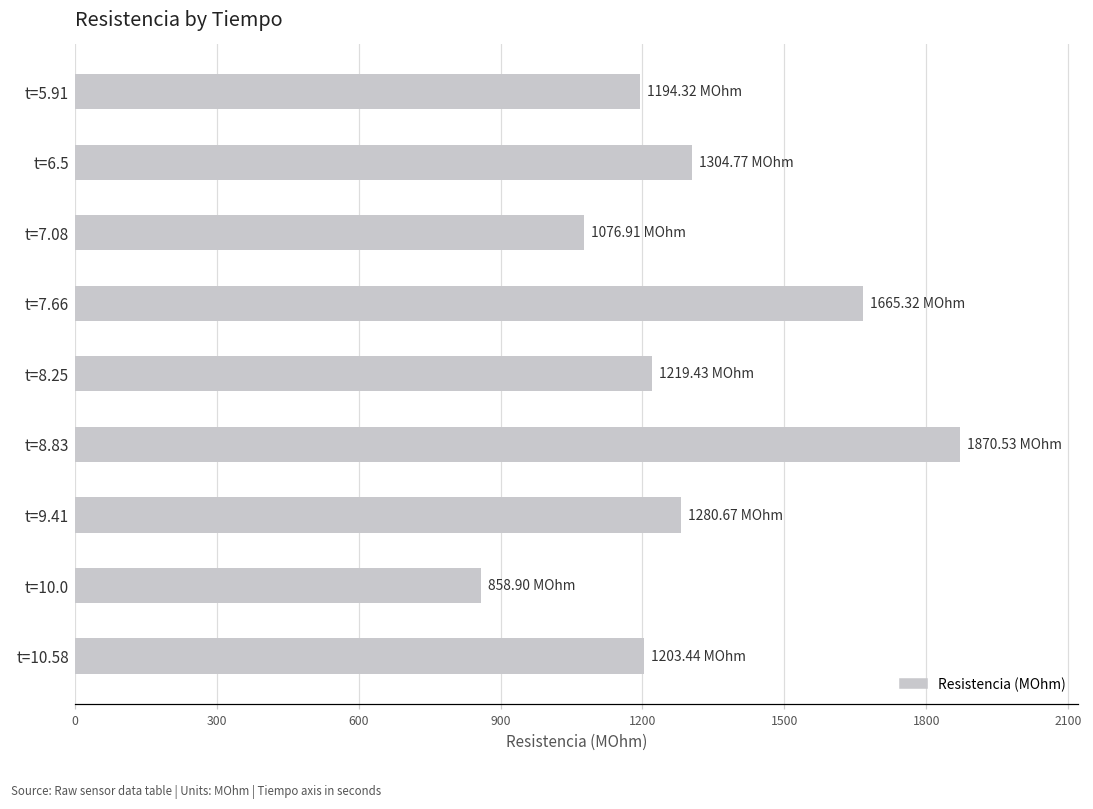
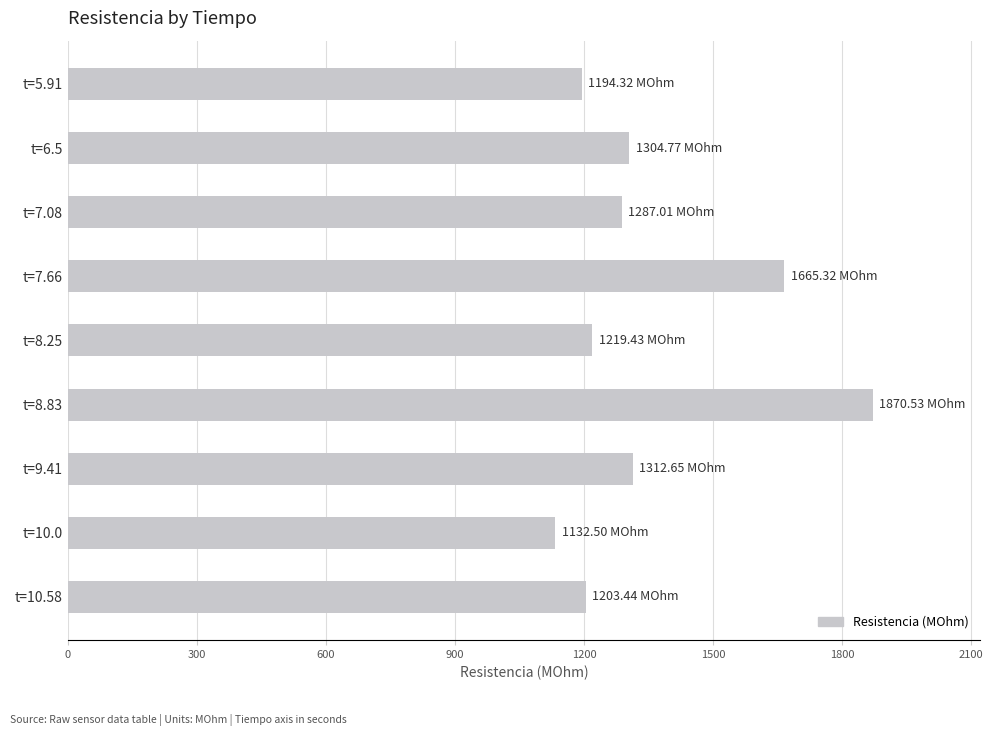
  {
    "t=5.91": 1194.32,
    "t=6.5": 1304.77,
-   "t=7.08": 1076.91,
+   "t=7.08": 1287.01,
    "t=7.66": 1665.32,
    "t=8.25": 1219.43,
    "t=8.83": 1870.53,
-   "t=9.41": 1280.67,
-   "t=10.0": 858.90,
+   "t=9.41": 1312.65,
+   "t=10.0": 1132.50,
    "t=10.58": 1203.44
  }
